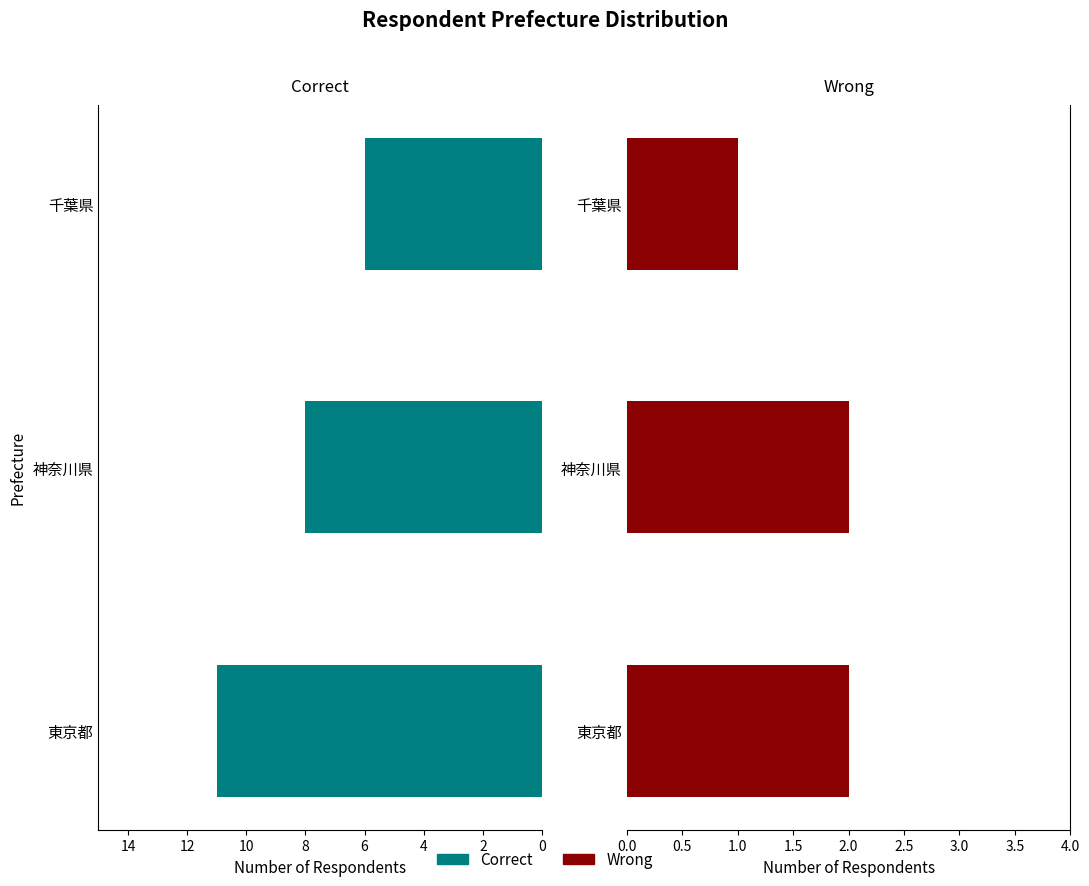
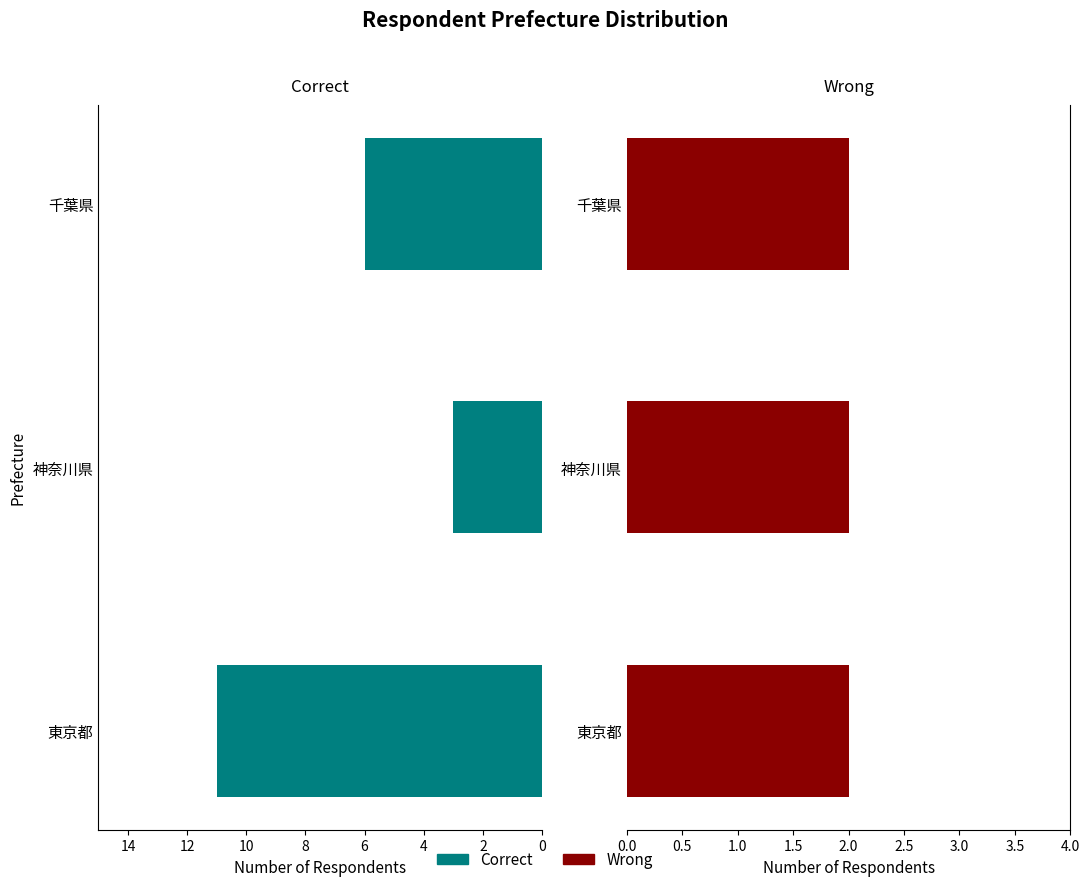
  {
    "Correct": {
      "千葉県": 6,
-     "神奈川県": 8,
+     "神奈川県": 3,
      "東京都": 11
    },
    "Wrong": {
-     "千葉県": 1,
+     "千葉県": 2,
      "神奈川県": 2,
      "東京都": 2
    }
  }
